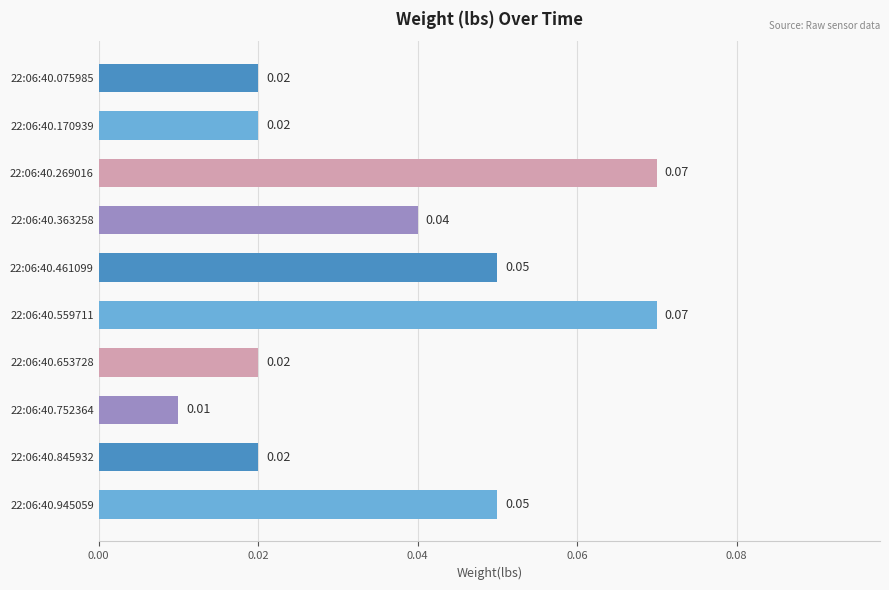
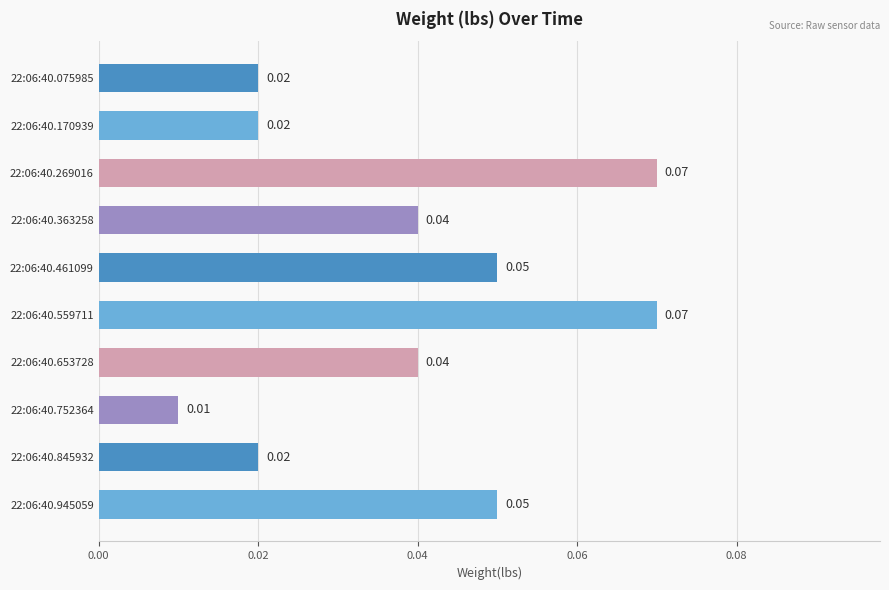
  {
    "22:06:40.075985": 0.02,
    "22:06:40.170939": 0.02,
    "22:06:40.269016": 0.07,
    "22:06:40.363258": 0.04,
    "22:06:40.461099": 0.05,
    "22:06:40.559711": 0.07,
-   "22:06:40.653728": 0.02,
+   "22:06:40.653728": 0.04,
    "22:06:40.752364": 0.01,
    "22:06:40.845932": 0.02,
    "22:06:40.945059": 0.05
  }
